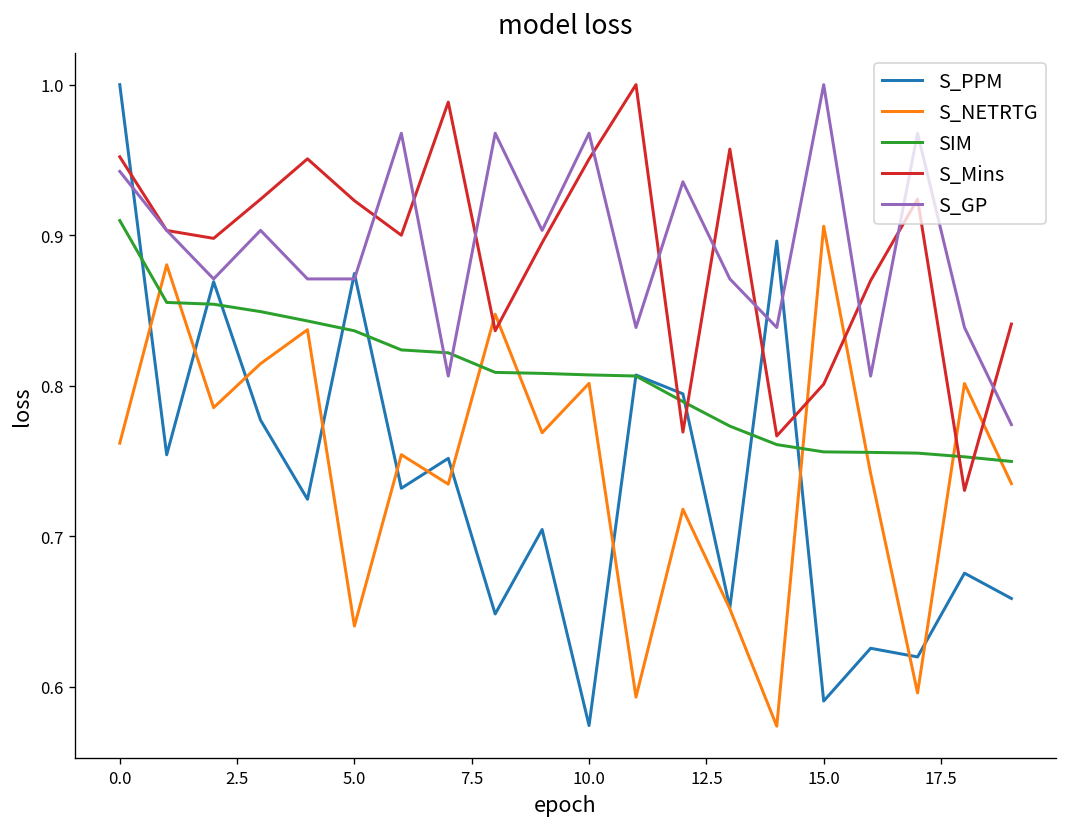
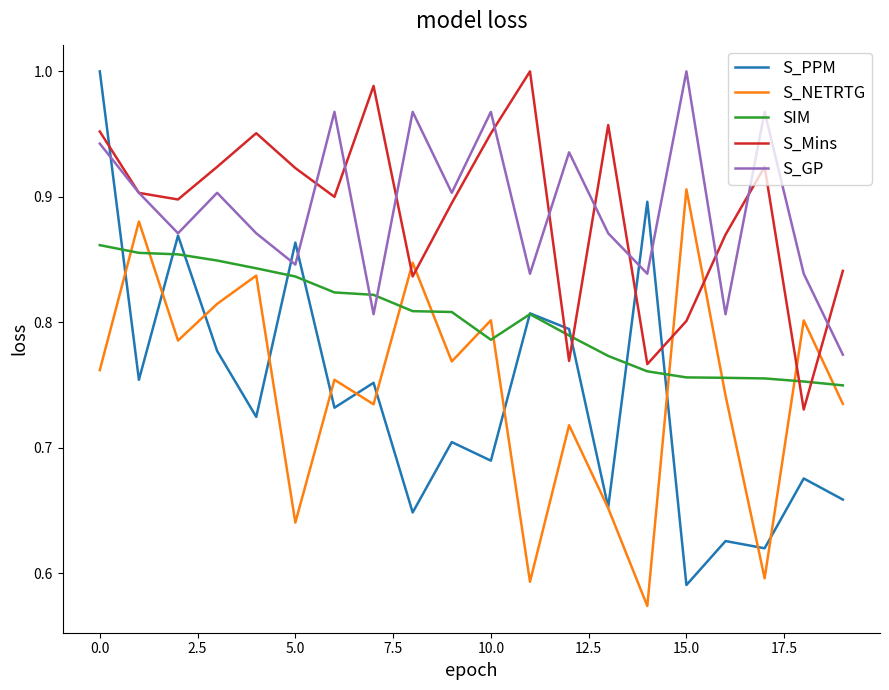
  {
    "S_PPM": {
      "0.0": 1.000,
-     "5.0": 0.875,
-     "10.0": 0.574,
+     "5.0": 0.864,
+     "10.0": 0.690,
      "15.0": 0.591
    },
    "S_NETRTG": {
      "0.0": 0.762,
      "5.0": 0.640,
      "10.0": 0.802,
      "15.0": 0.906
    },
    "SIM": {
-     "0.0": 0.910,
+     "0.0": 0.862,
      "5.0": 0.837,
-     "10.0": 0.807,
+     "10.0": 0.786,
      "15.0": 0.756
    },
    "S_Mins": {
      "0.0": 0.952,
      "5.0": 0.923,
      "10.0": 0.951,
      "15.0": 0.801
    },
    "S_GP": {
      "0.0": 0.942,
-     "5.0": 0.871,
+     "5.0": 0.846,
      "10.0": 0.968,
      "15.0": 1.000
    }
  }
